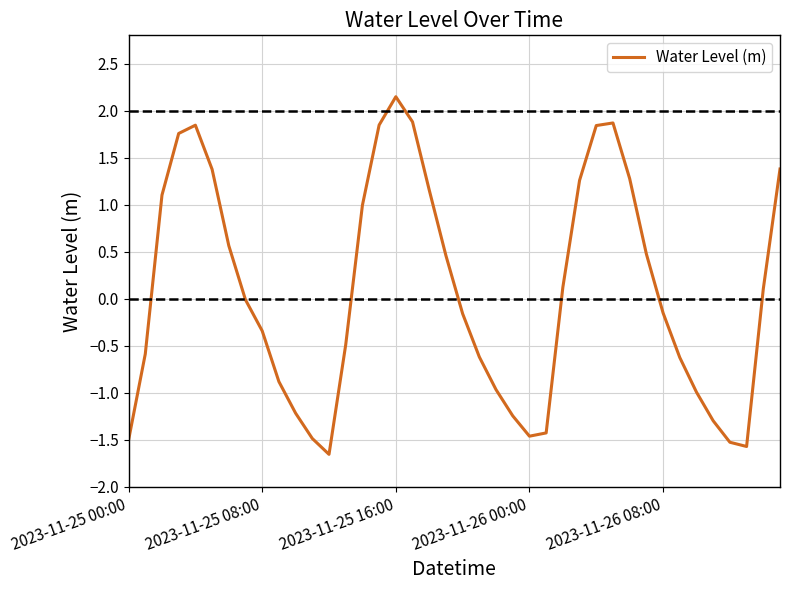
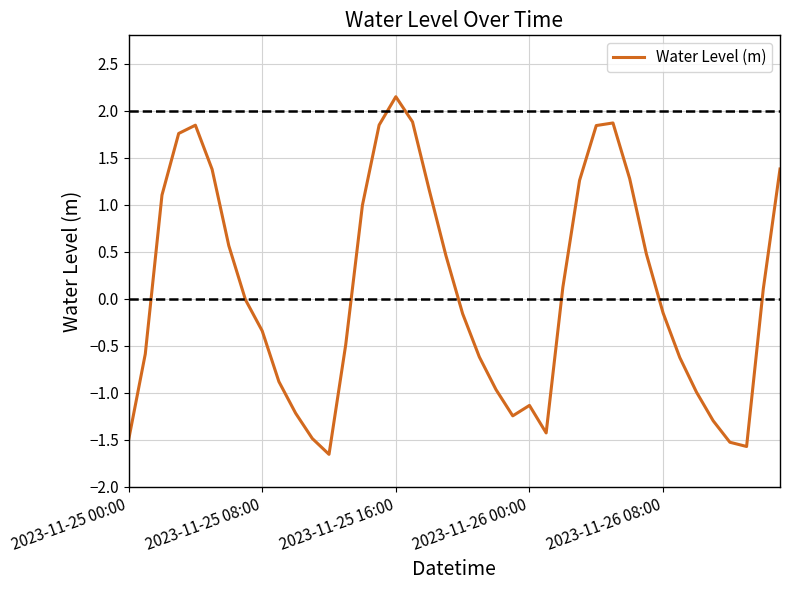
  {
    "2023-11-25 00:00": -1.5,
    "2023-11-25 08:00": -0.3,
    "2023-11-25 16:00": 2.1,
-   "2023-11-26 00:00": -1.5,
+   "2023-11-26 00:00": -1.1,
    "2023-11-26 08:00": -0.2
  }
